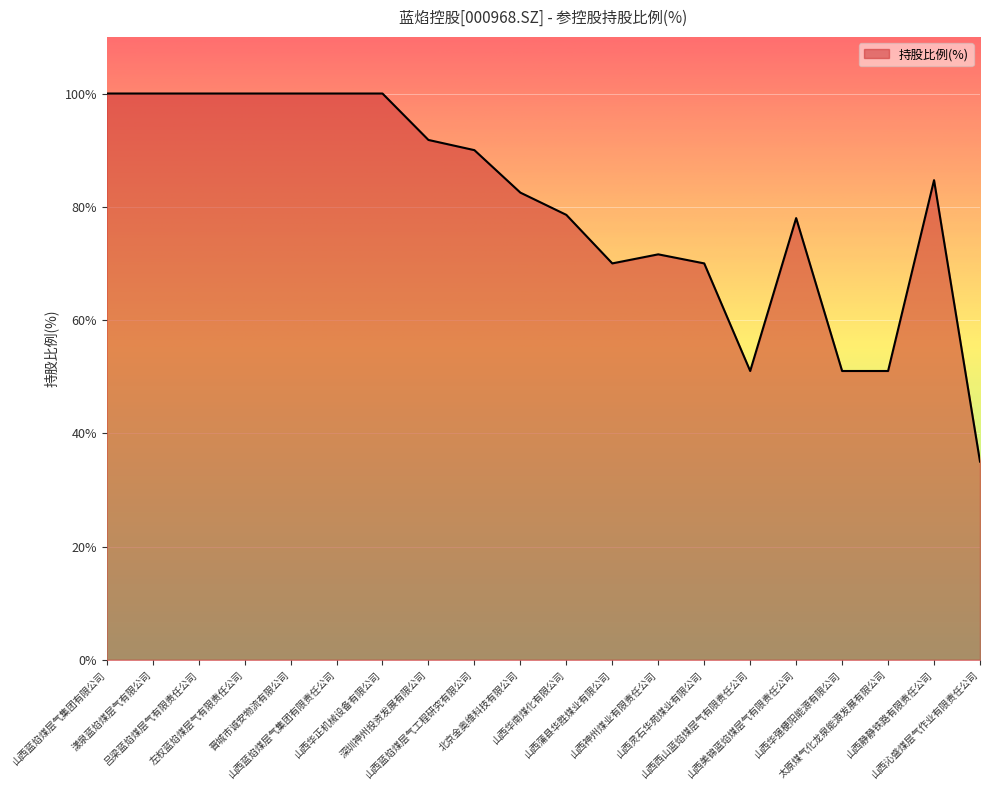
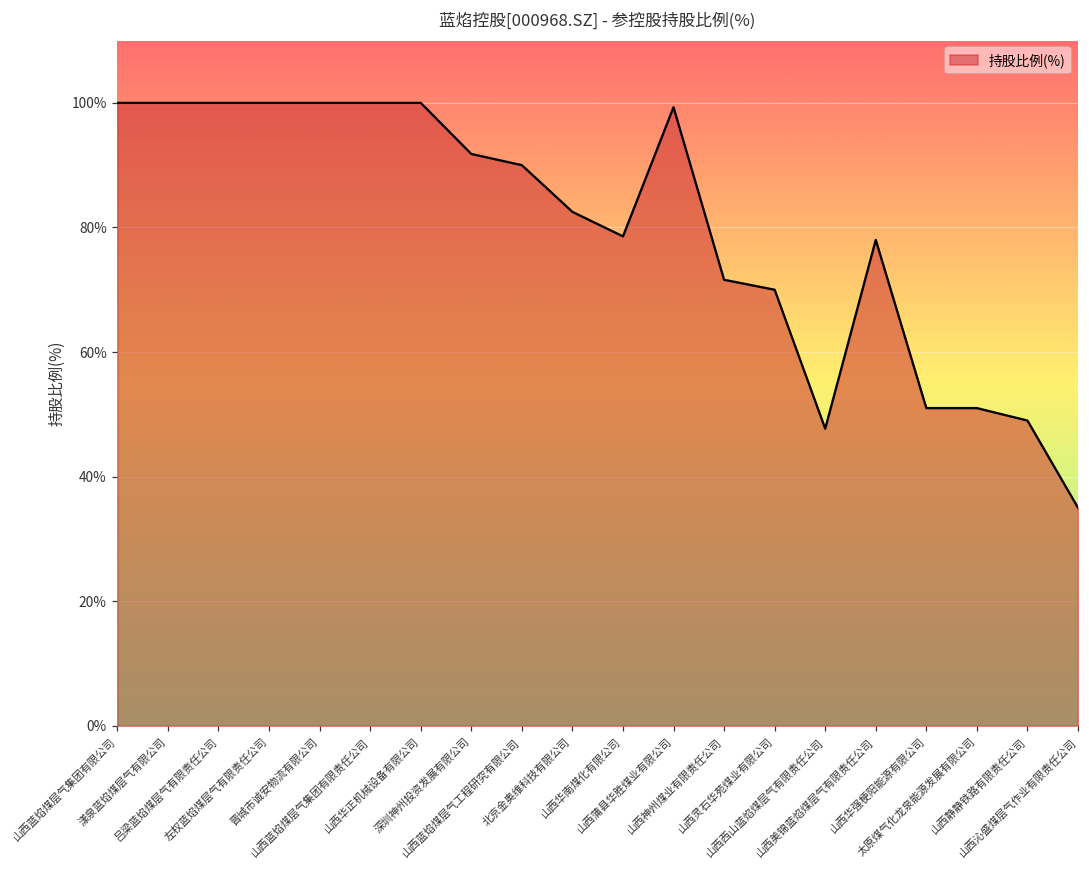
  {
    "山西蓝焰煤层气集团有限公司": "100%",
    "漾泉蓝焰煤层气有限公司": "100%",
    "吕梁蓝焰煤层气有限责任公司": "100%",
    "左权蓝焰煤层气有限责任公司": "100%",
    "晋城市诚安物流有限公司": "100%",
    "山西蓝焰煤层气集团有限责任公司": "100%",
    "山西华正机械设备有限公司": "100%",
    "深圳神州投资发展有限公司": "92%",
    "山西蓝焰煤层气工程研究有限公司": "90%",
    "北京金奥维科技有限公司": "83%",
    "山西华南煤化有限公司": "79%",
-   "山西蒲县华胜煤业有限公司": "70%",
+   "山西蒲县华胜煤业有限公司": "99%",
    "山西神州煤业有限责任公司": "72%",
    "山西灵石华苑煤业有限公司": "70%",
-   "山西西山蓝焰煤层气有限责任公司": "51%",
+   "山西西山蓝焰煤层气有限责任公司": "48%",
    "山西美锦蓝焰煤层气有限责任公司": "78%",
    "山西华强梗阳能源有限公司": "51%",
    "太原煤气化龙泉能源发展有限公司": "51%",
-   "山西静静铁路有限责任公司": "85%",
+   "山西静静铁路有限责任公司": "49%",
    "山西沁盛煤层气作业有限责任公司": "35%"
  }
